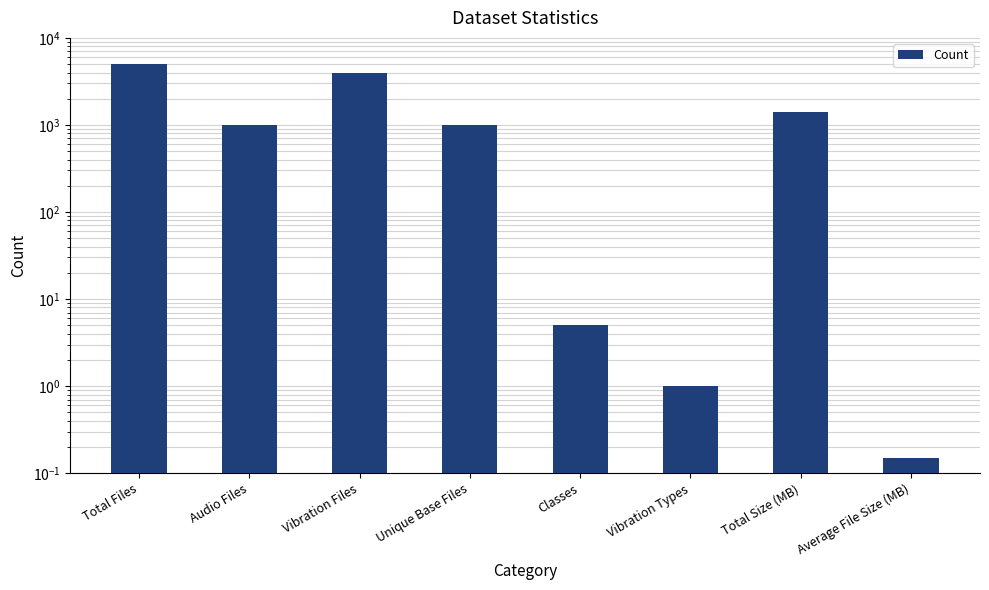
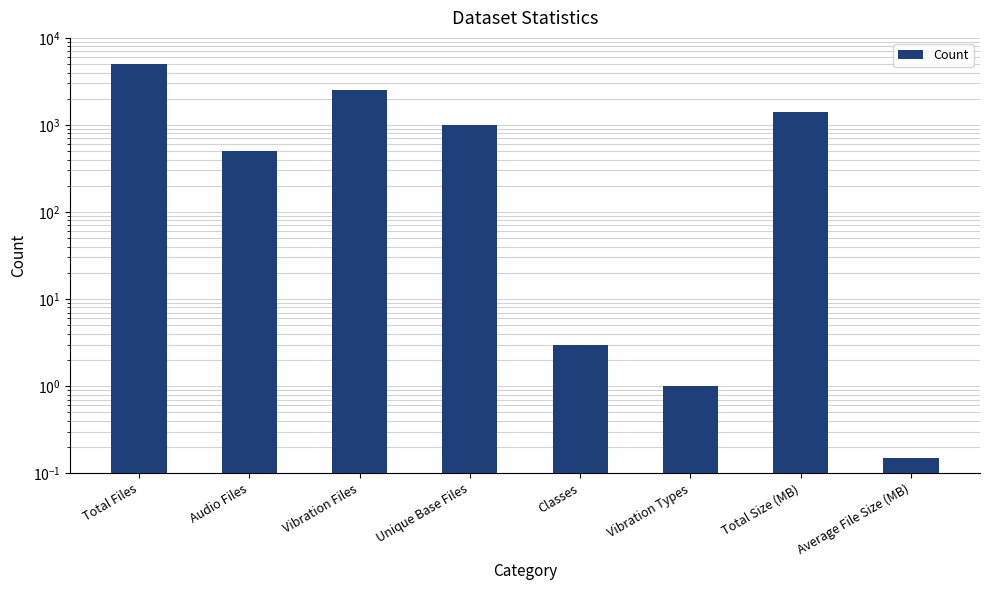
  {
    "Total Files": 5000,
-   "Audio Files": 1000,
-   "Vibration Files": 4000,
+   "Audio Files": 500,
+   "Vibration Files": 2500,
    "Unique Base Files": 1000,
-   "Classes": 5,
+   "Classes": 3,
    "Vibration Types": 1,
    "Total Size (MB)": 1400,
    "Average File Size (MB)": 0.15
  }
